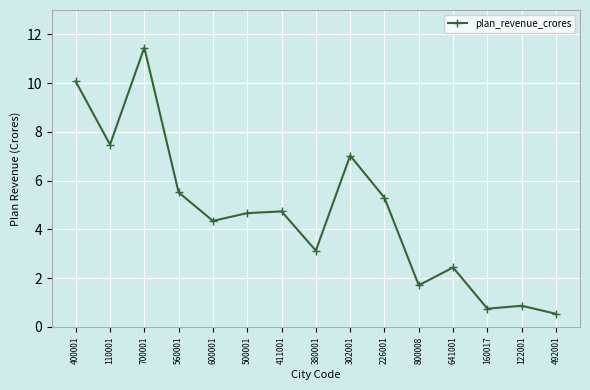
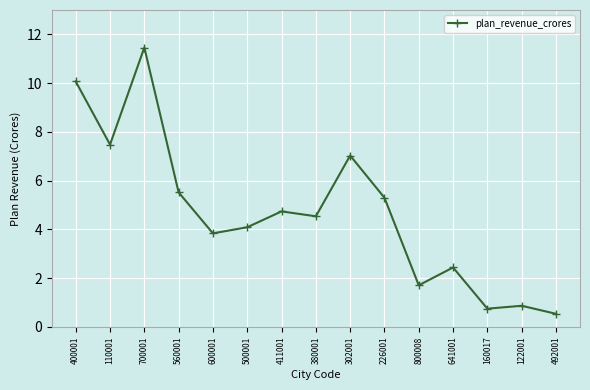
  {
    "400001": 10.1,
    "110001": 7.5,
    "700001": 11.5,
    "560001": 5.5,
-   "600001": 4.4,
-   "500001": 4.7,
+   "600001": 3.8,
+   "500001": 4.1,
    "411001": 4.7,
-   "380001": 3.1,
+   "380001": 4.5,
    "302001": 7.0,
    "226001": 5.3,
    "800008": 1.7,
    "641001": 2.4,
    "160017": 0.8,
    "122001": 0.9,
    "492001": 0.5
  }
